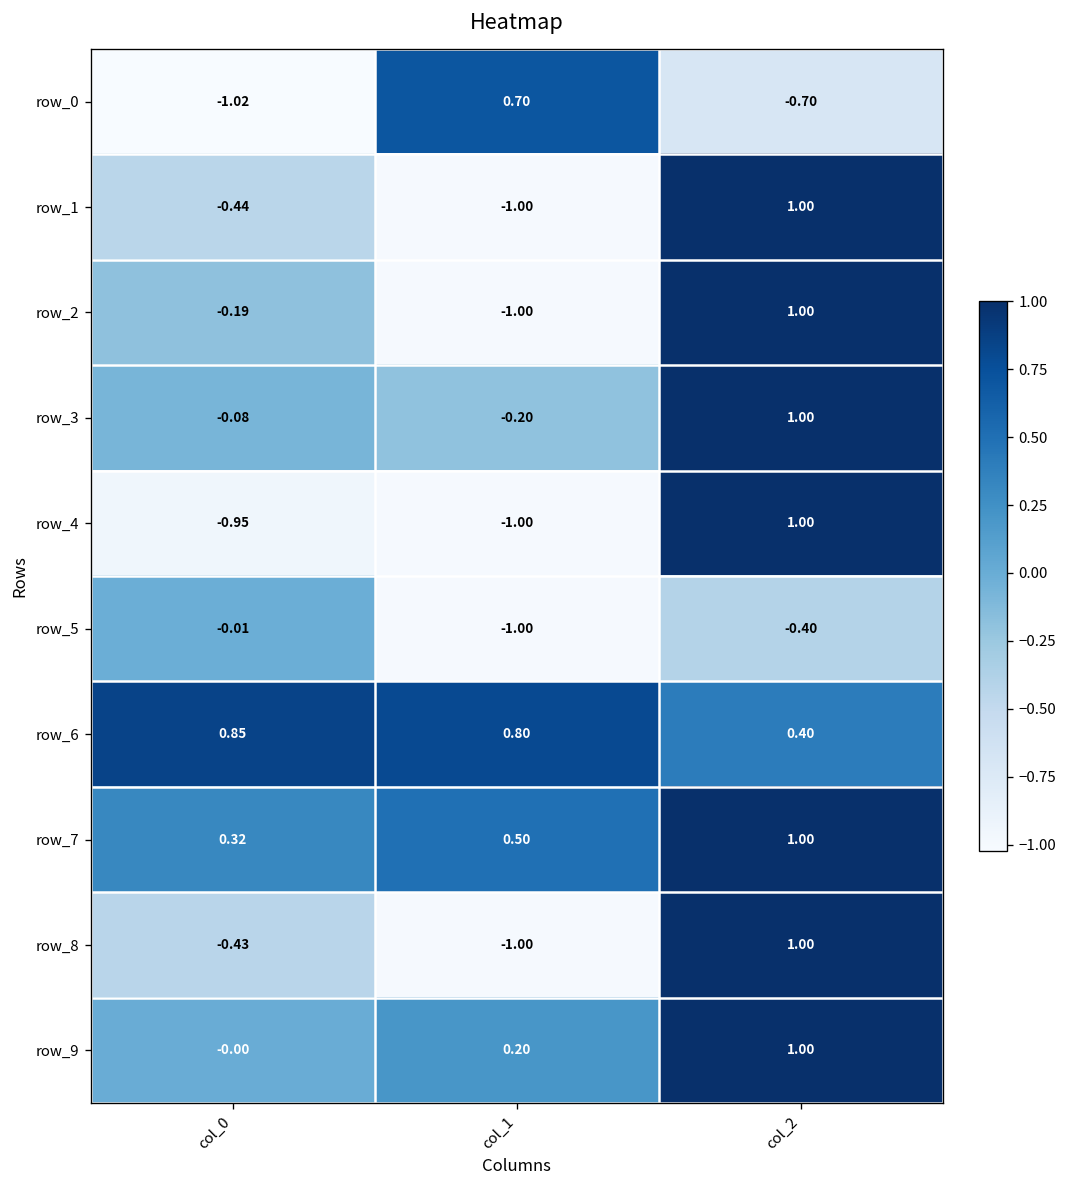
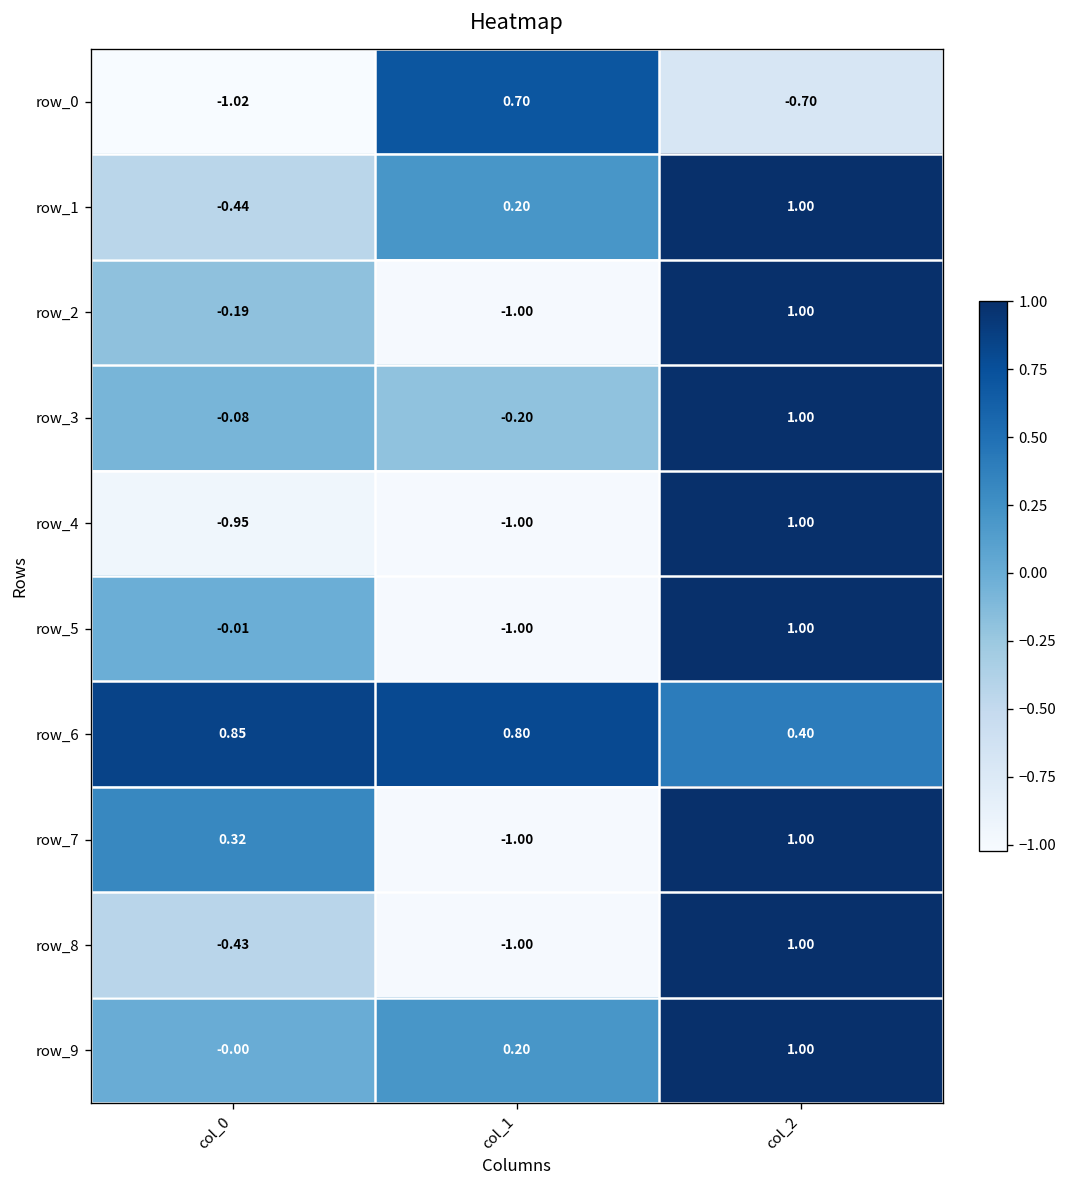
  {
    "row_0": {
      "col_0": -1.02,
      "col_1": 0.70,
      "col_2": -0.70
    },
    "row_1": {
      "col_0": -0.44,
-     "col_1": -1.00,
+     "col_1": 0.20,
      "col_2": 1.00
    },
    "row_2": {
      "col_0": -0.19,
      "col_1": -1.00,
      "col_2": 1.00
    },
    "row_3": {
      "col_0": -0.08,
      "col_1": -0.20,
      "col_2": 1.00
    },
    "row_4": {
      "col_0": -0.95,
      "col_1": -1.00,
      "col_2": 1.00
    },
    "row_5": {
      "col_0": -0.01,
      "col_1": -1.00,
-     "col_2": -0.40
+     "col_2": 1.00
    },
    "row_6": {
      "col_0": 0.85,
      "col_1": 0.80,
      "col_2": 0.40
    },
    "row_7": {
      "col_0": 0.32,
-     "col_1": 0.50,
+     "col_1": -1.00,
      "col_2": 1.00
    },
    "row_8": {
      "col_0": -0.43,
      "col_1": -1.00,
      "col_2": 1.00
    },
    "row_9": {
      "col_0": -0.00,
      "col_1": 0.20,
      "col_2": 1.00
    }
  }
